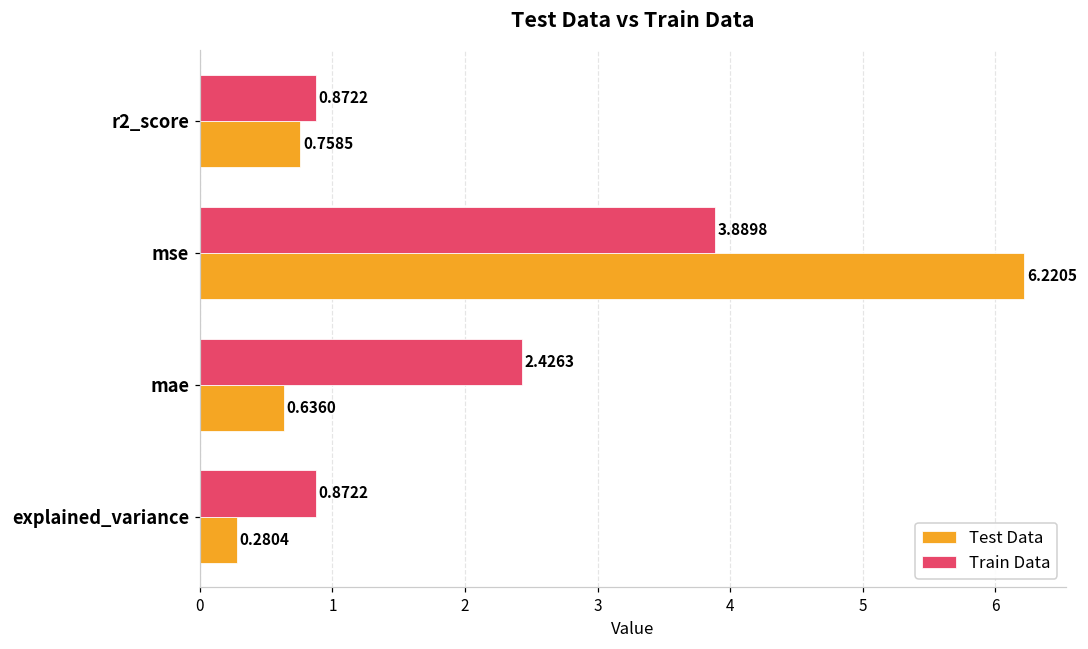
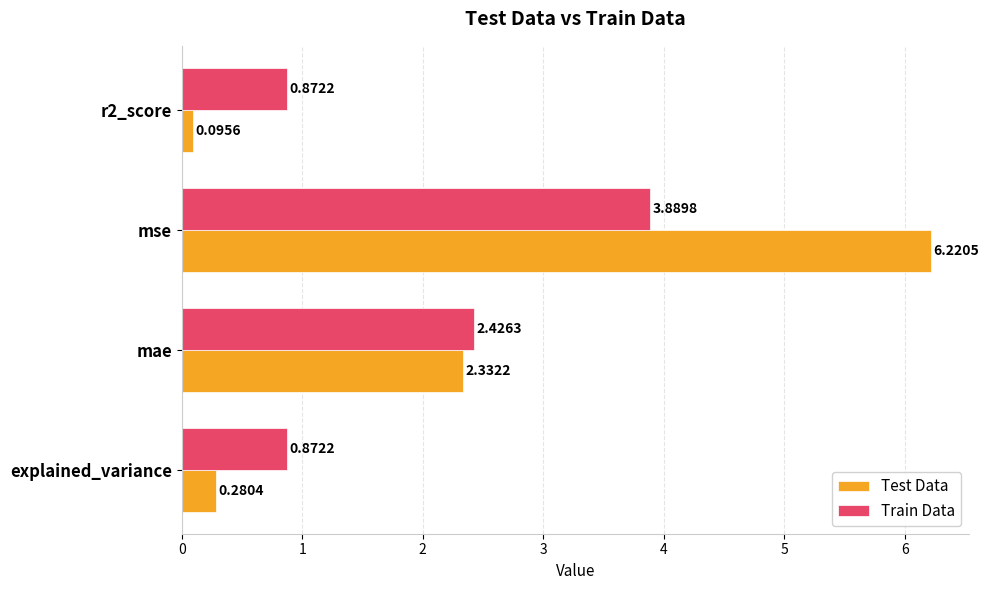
  {
    "Test Data": {
-     "r2_score": 0.7585,
+     "r2_score": 0.0956,
      "mse": 6.2205,
-     "mae": 0.6360,
+     "mae": 2.3322,
      "explained_variance": 0.2804
    },
    "Train Data": {
      "r2_score": 0.8722,
      "mse": 3.8898,
      "mae": 2.4263,
      "explained_variance": 0.8722
    }
  }
